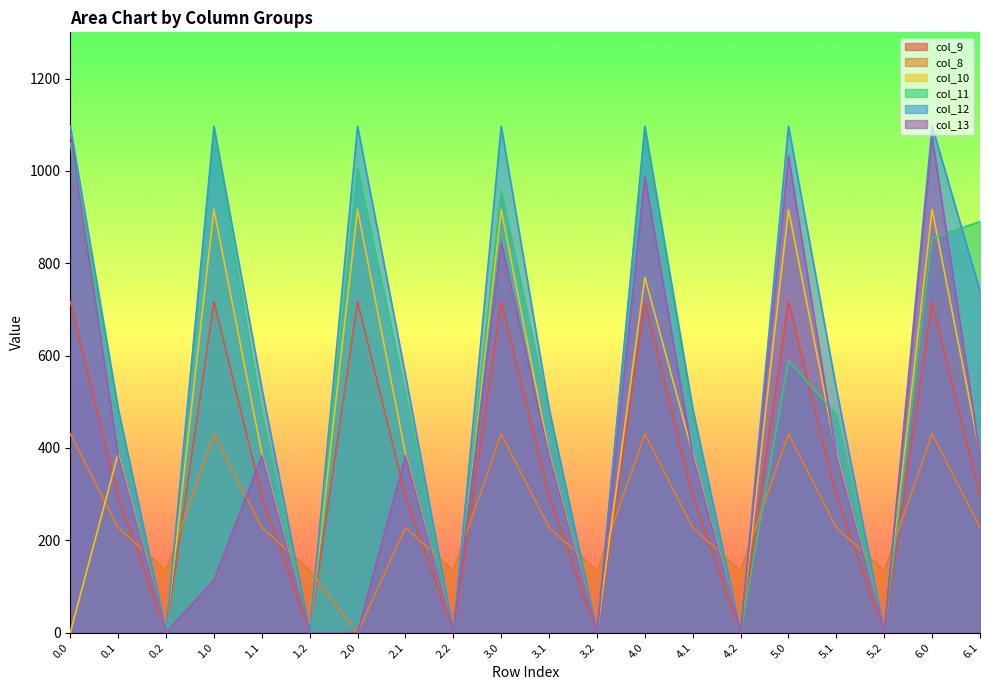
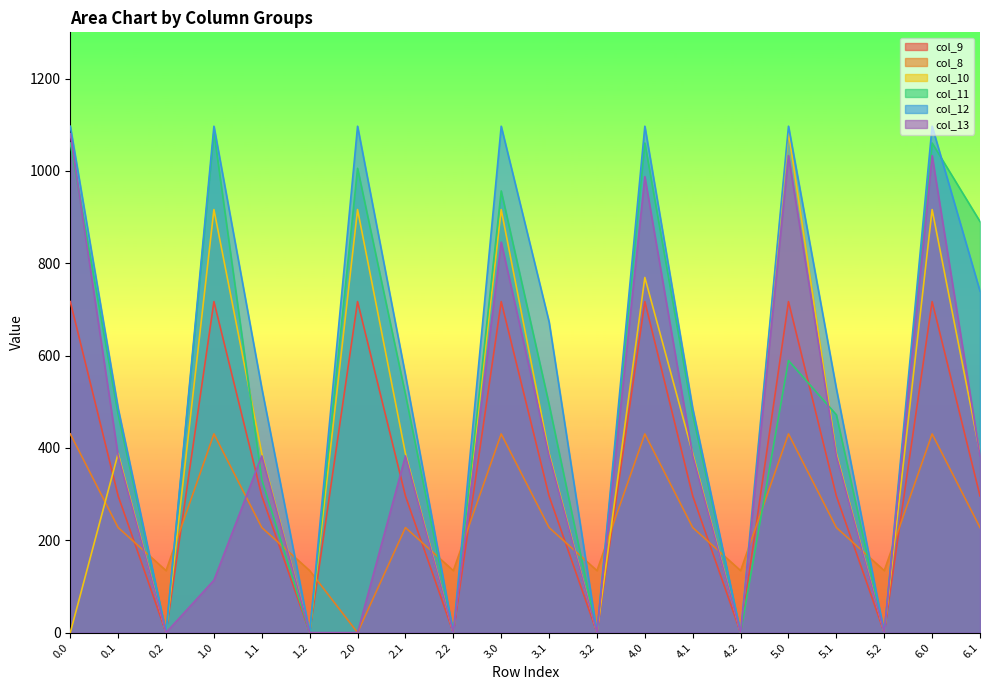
  {
    "col_10": {
      "0.0": 0,
      "1.0": 920,
      "2.0": 920,
      "3.0": 920,
      "4.0": 770,
-     "5.0": 920,
+     "5.0": 1080,
      "6.0": 920
    },
    "col_11": {
      "0.0": 1060,
      "0.1": 470,
      "1.0": 1080,
-     "1.1": 470,
+     "1.1": 330,
      "2.0": 1010,
      "2.1": 520,
      "3.0": 960,
-     "3.1": 470,
-     "4.0": 1090,
+     "3.1": 490,
+     "4.0": 1060,
      "4.1": 470,
      "5.0": 590,
      "5.1": 470,
-     "6.0": 850,
+     "6.0": 1060,
      "6.1": 890
    },
    "col_12": {
      "0.0": 1100,
      "0.1": 490,
      "1.0": 1100,
      "1.1": 530,
      "2.0": 1100,
      "2.1": 560,
      "3.0": 1100,
-     "3.1": 490,
+     "3.1": 670,
      "4.0": 1100,
      "4.1": 490,
      "5.0": 1100,
      "5.1": 530,
      "6.1": 740
    },
    "col_13": {
      "0.0": 1080,
      "1.0": 110,
      "3.0": 850,
      "4.0": 990,
      "5.0": 1030,
-     "6.0": 1070
+     "6.0": 1030
    }
  }
